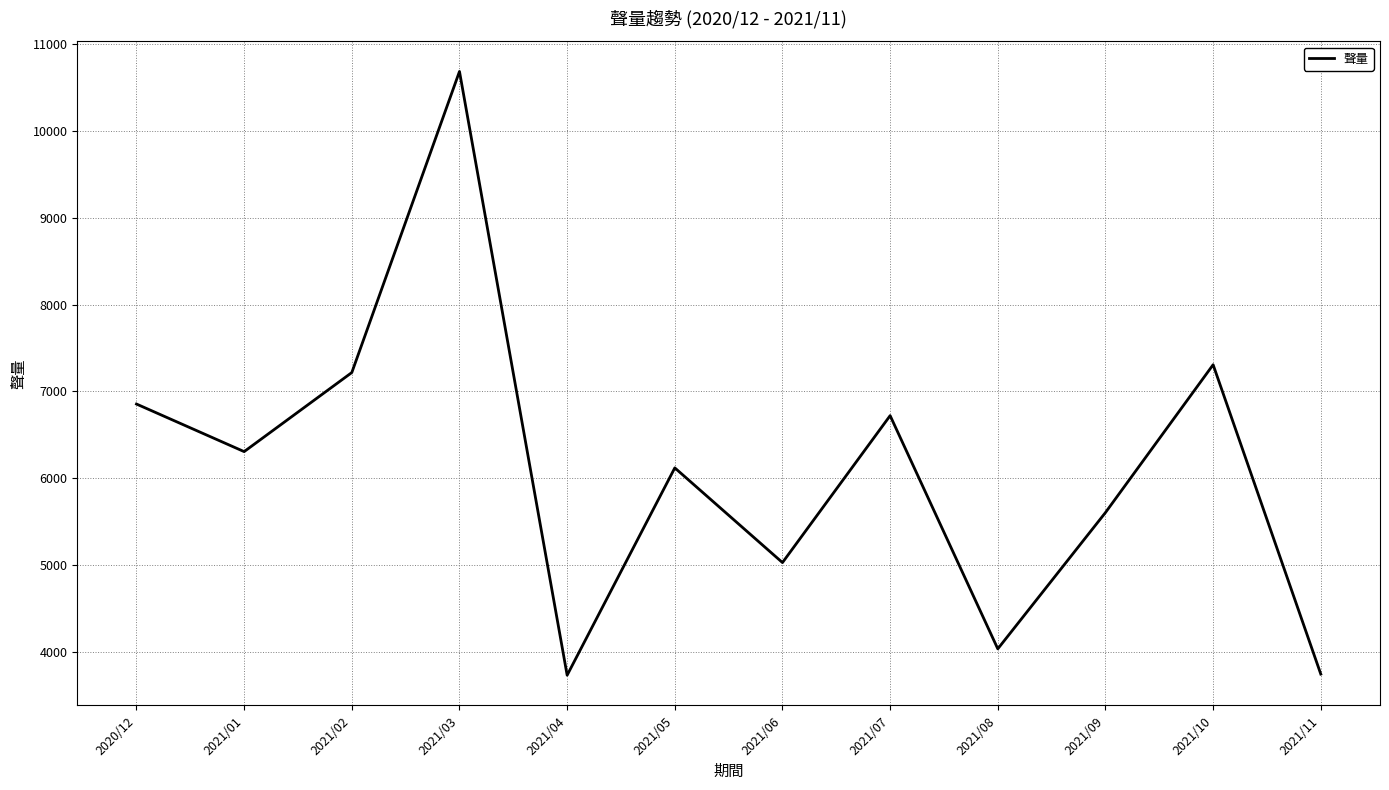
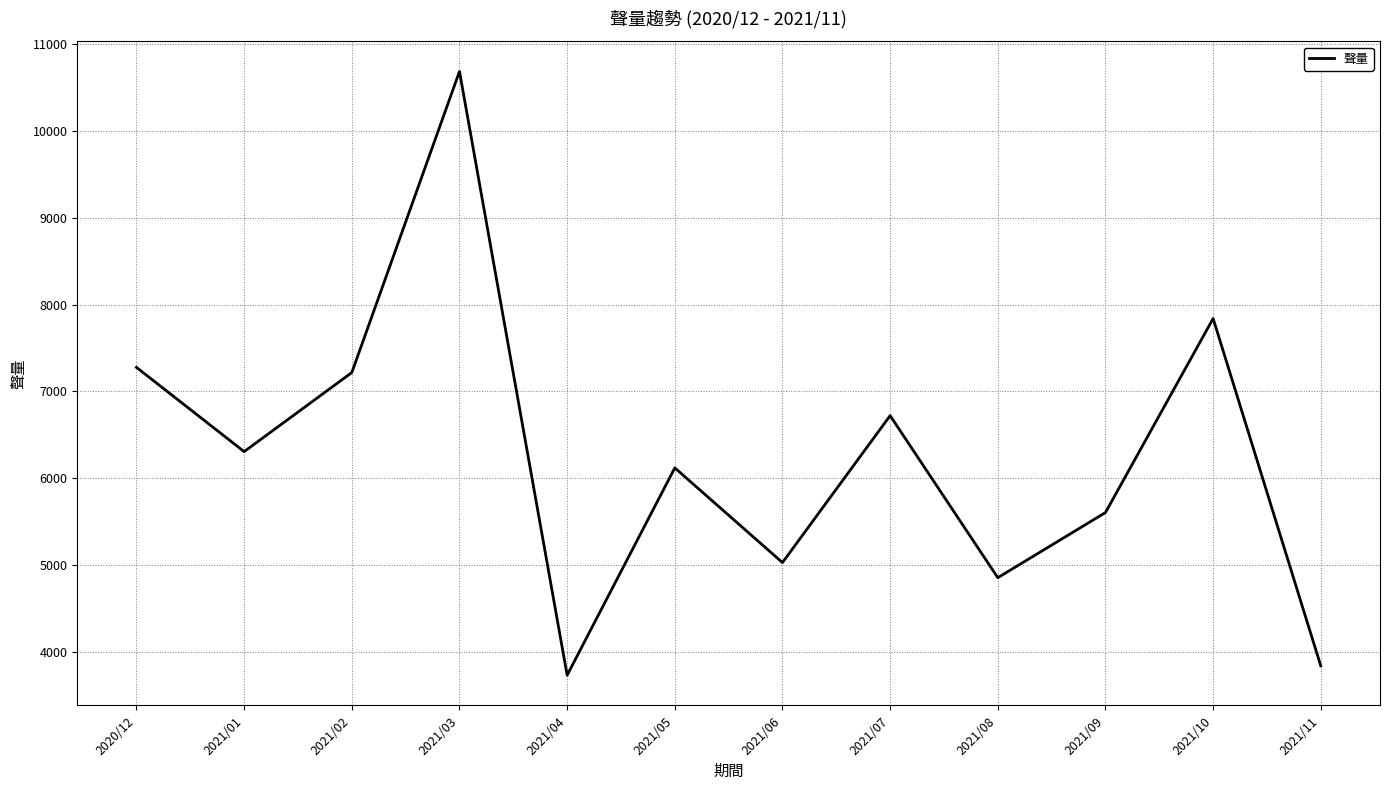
  {
-   "2020/12": 6900,
+   "2020/12": 7300,
    "2021/01": 6300,
    "2021/02": 7200,
    "2021/03": 10700,
    "2021/04": 3700,
    "2021/05": 6100,
    "2021/06": 5000,
    "2021/07": 6700,
-   "2021/08": 4000,
+   "2021/08": 4900,
    "2021/09": 5600,
-   "2021/10": 7300,
-   "2021/11": 3700
+   "2021/10": 7800,
+   "2021/11": 3800
  }
